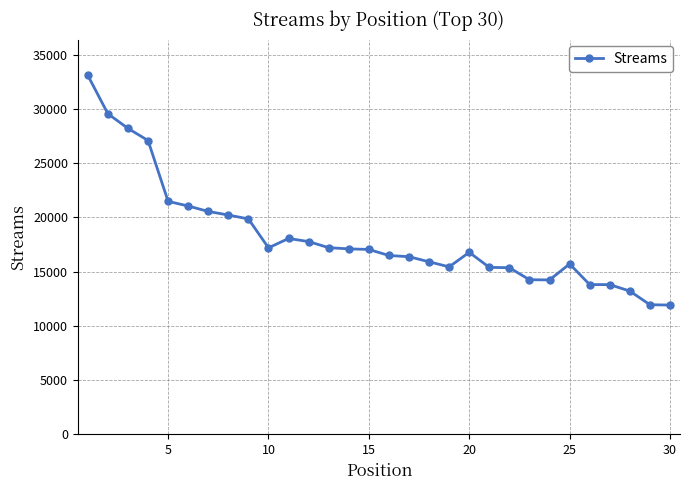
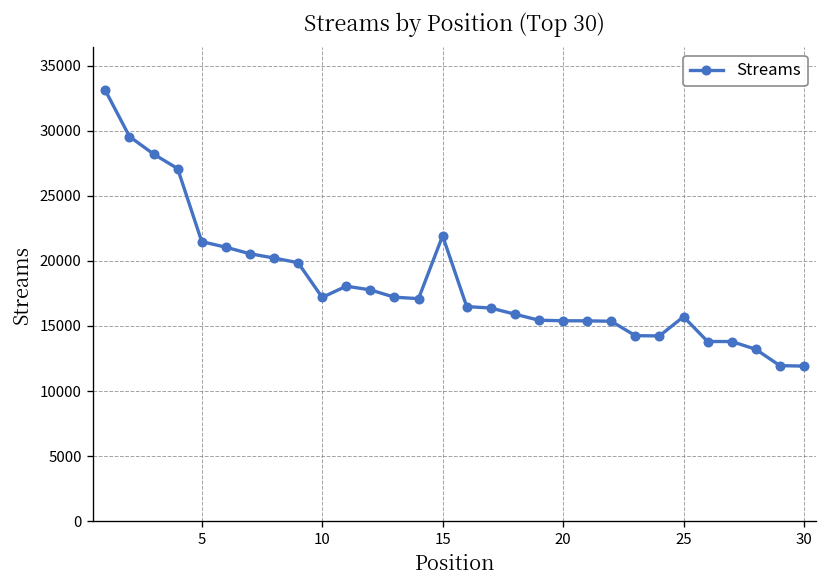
  {
    "5": 21500,
    "10": 17200,
-   "15": 17100,
-   "20": 16800,
+   "15": 21900,
+   "20": 15400,
    "25": 15700,
    "30": 11900
  }
